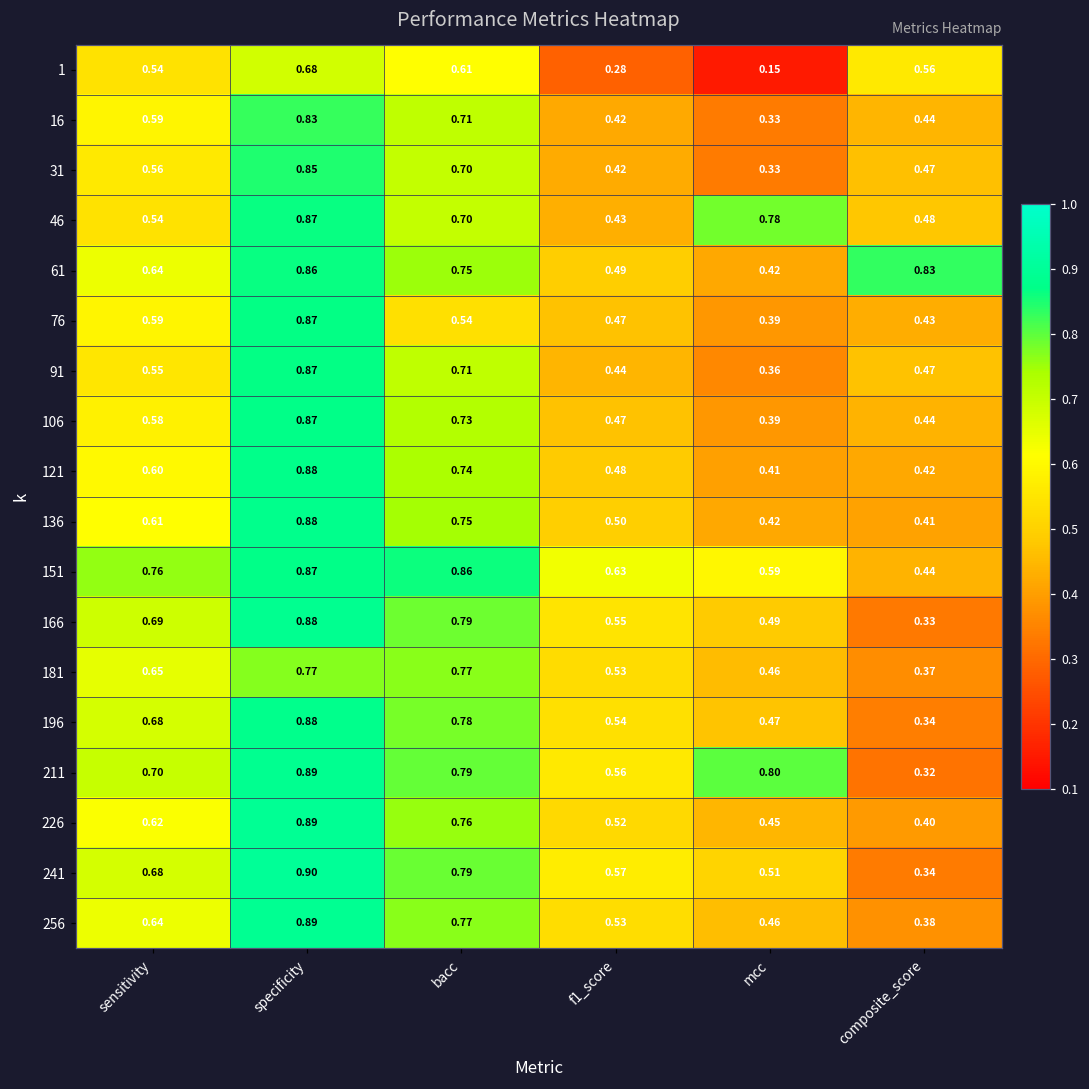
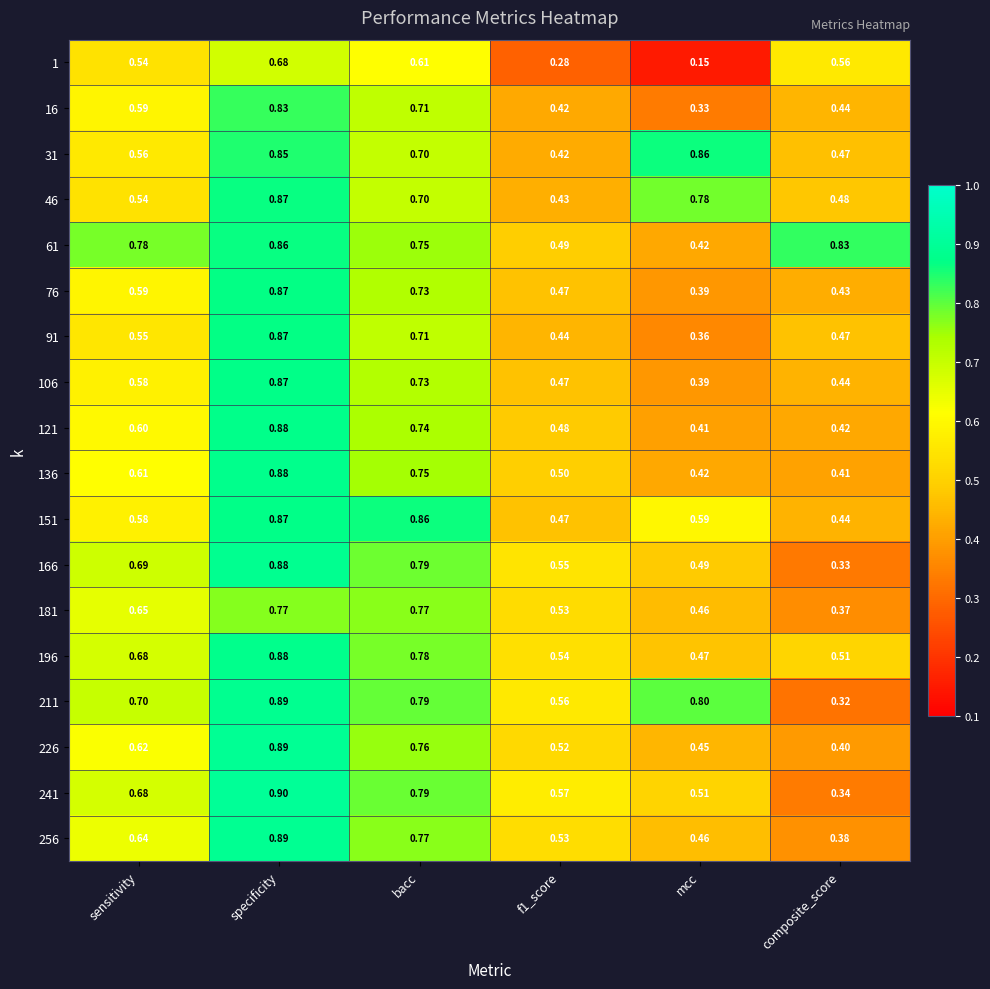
  {
    "1": {
      "sensitivity": 0.54,
      "specificity": 0.68,
      "bacc": 0.61,
      "f1_score": 0.28,
      "mcc": 0.15,
      "composite_score": 0.56
    },
    "16": {
      "sensitivity": 0.59,
      "specificity": 0.83,
      "bacc": 0.71,
      "f1_score": 0.42,
      "mcc": 0.33,
      "composite_score": 0.44
    },
    "31": {
      "sensitivity": 0.56,
      "specificity": 0.85,
      "bacc": 0.70,
      "f1_score": 0.42,
-     "mcc": 0.33,
+     "mcc": 0.86,
      "composite_score": 0.47
    },
    "46": {
      "sensitivity": 0.54,
      "specificity": 0.87,
      "bacc": 0.70,
      "f1_score": 0.43,
      "mcc": 0.78,
      "composite_score": 0.48
    },
    "61": {
-     "sensitivity": 0.64,
+     "sensitivity": 0.78,
      "specificity": 0.86,
      "bacc": 0.75,
      "f1_score": 0.49,
      "mcc": 0.42,
      "composite_score": 0.83
    },
    "76": {
      "sensitivity": 0.59,
      "specificity": 0.87,
-     "bacc": 0.54,
+     "bacc": 0.73,
      "f1_score": 0.47,
      "mcc": 0.39,
      "composite_score": 0.43
    },
    "91": {
      "sensitivity": 0.55,
      "specificity": 0.87,
      "bacc": 0.71,
      "f1_score": 0.44,
      "mcc": 0.36,
      "composite_score": 0.47
    },
    "106": {
      "sensitivity": 0.58,
      "specificity": 0.87,
      "bacc": 0.73,
      "f1_score": 0.47,
      "mcc": 0.39,
      "composite_score": 0.44
    },
    "121": {
      "sensitivity": 0.60,
      "specificity": 0.88,
      "bacc": 0.74,
      "f1_score": 0.48,
      "mcc": 0.41,
      "composite_score": 0.42
    },
    "136": {
      "sensitivity": 0.61,
      "specificity": 0.88,
      "bacc": 0.75,
      "f1_score": 0.50,
      "mcc": 0.42,
      "composite_score": 0.41
    },
    "151": {
-     "sensitivity": 0.76,
+     "sensitivity": 0.58,
      "specificity": 0.87,
      "bacc": 0.86,
-     "f1_score": 0.63,
+     "f1_score": 0.47,
      "mcc": 0.59,
      "composite_score": 0.44
    },
    "166": {
      "sensitivity": 0.69,
      "specificity": 0.88,
      "bacc": 0.79,
      "f1_score": 0.55,
      "mcc": 0.49,
      "composite_score": 0.33
    },
    "181": {
      "sensitivity": 0.65,
      "specificity": 0.77,
      "bacc": 0.77,
      "f1_score": 0.53,
      "mcc": 0.46,
      "composite_score": 0.37
    },
    "196": {
      "sensitivity": 0.68,
      "specificity": 0.88,
      "bacc": 0.78,
      "f1_score": 0.54,
      "mcc": 0.47,
-     "composite_score": 0.34
+     "composite_score": 0.51
    },
    "211": {
      "sensitivity": 0.70,
      "specificity": 0.89,
      "bacc": 0.79,
      "f1_score": 0.56,
      "mcc": 0.80,
      "composite_score": 0.32
    },
    "226": {
      "sensitivity": 0.62,
      "specificity": 0.89,
      "bacc": 0.76,
      "f1_score": 0.52,
      "mcc": 0.45,
      "composite_score": 0.40
    },
    "241": {
      "sensitivity": 0.68,
      "specificity": 0.90,
      "bacc": 0.79,
      "f1_score": 0.57,
      "mcc": 0.51,
      "composite_score": 0.34
    },
    "256": {
      "sensitivity": 0.64,
      "specificity": 0.89,
      "bacc": 0.77,
      "f1_score": 0.53,
      "mcc": 0.46,
      "composite_score": 0.38
    }
  }
